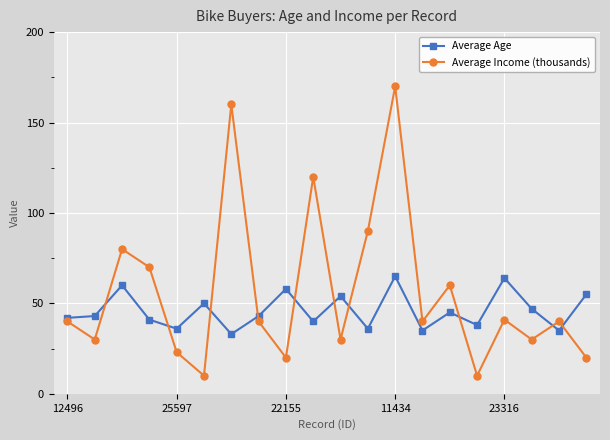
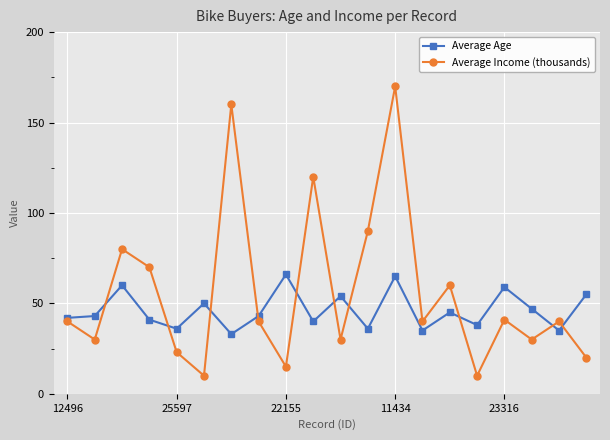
  {
    "Average Age": {
      "12496": 42,
      "25597": 36,
-     "22155": 58,
+     "22155": 66,
      "11434": 65,
-     "23316": 64
+     "23316": 59
    },
    "Average Income (thousands)": {
      "12496": 40,
      "25597": 23,
-     "22155": 20,
+     "22155": 15,
      "11434": 170,
      "23316": 41
    }
  }
